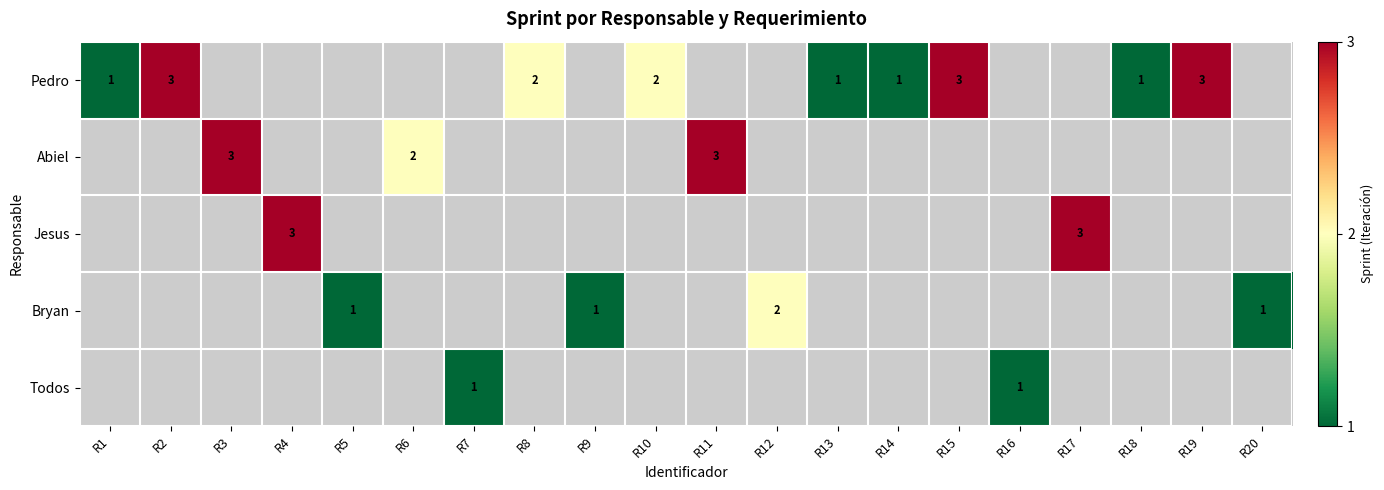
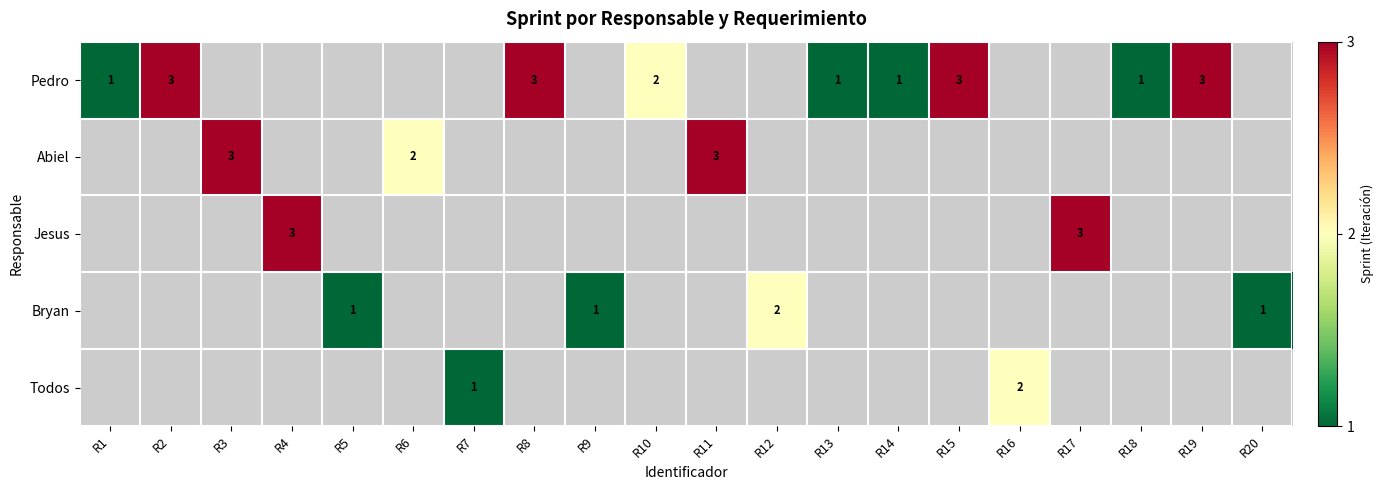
  {
    "Pedro": {
      "R1": 1,
      "R2": 3,
-     "R8": 2,
+     "R8": 3,
      "R10": 2,
      "R13": 1,
      "R14": 1,
      "R15": 3,
      "R18": 1,
      "R19": 3
    },
    "Abiel": {
      "R3": 3,
      "R6": 2,
      "R11": 3
    },
    "Jesus": {
      "R4": 3,
      "R17": 3
    },
    "Bryan": {
      "R5": 1,
      "R9": 1,
      "R12": 2,
      "R20": 1
    },
    "Todos": {
      "R7": 1,
-     "R16": 1
+     "R16": 2
    }
  }
